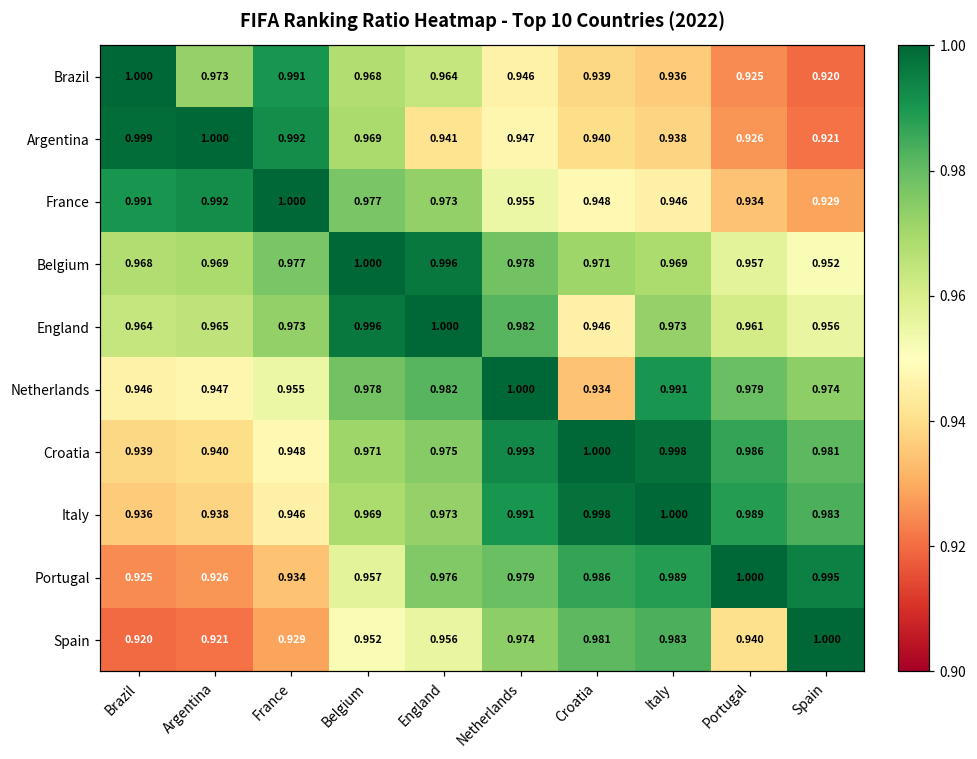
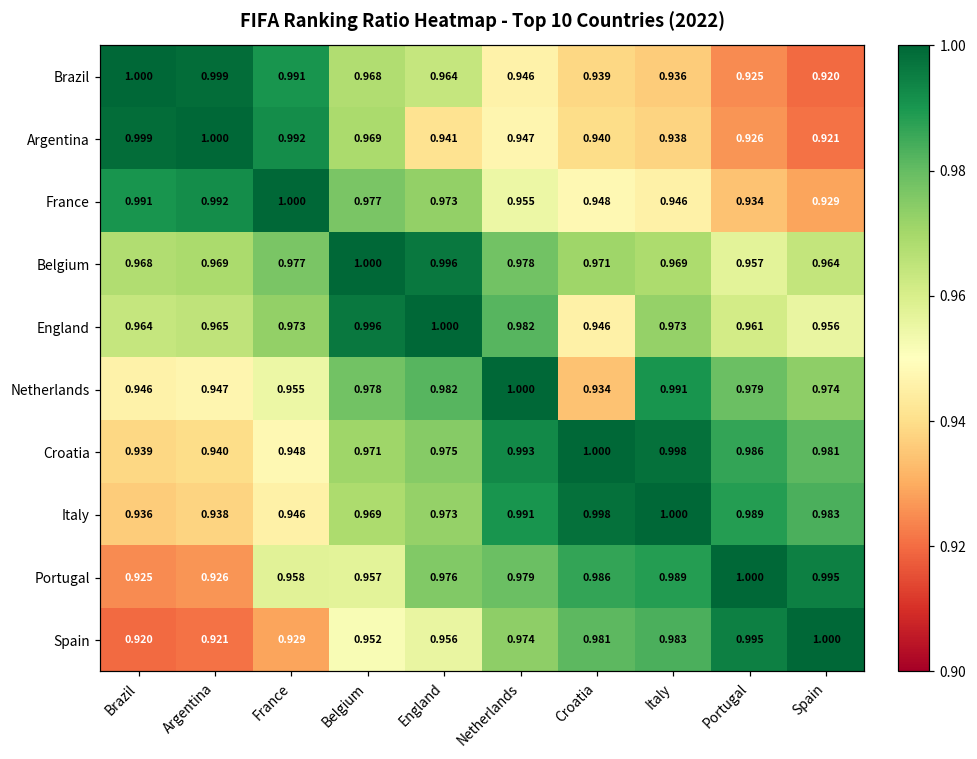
  {
    "Brazil": {
      "Brazil": 1.000,
-     "Argentina": 0.973,
+     "Argentina": 0.999,
      "France": 0.991,
      "Belgium": 0.968,
      "England": 0.964,
      "Netherlands": 0.946,
      "Croatia": 0.939,
      "Italy": 0.936,
      "Portugal": 0.925,
      "Spain": 0.920
    },
    "Argentina": {
      "Brazil": 0.999,
      "Argentina": 1.000,
      "France": 0.992,
      "Belgium": 0.969,
      "England": 0.941,
      "Netherlands": 0.947,
      "Croatia": 0.940,
      "Italy": 0.938,
      "Portugal": 0.926,
      "Spain": 0.921
    },
    "France": {
      "Brazil": 0.991,
      "Argentina": 0.992,
      "France": 1.000,
      "Belgium": 0.977,
      "England": 0.973,
      "Netherlands": 0.955,
      "Croatia": 0.948,
      "Italy": 0.946,
      "Portugal": 0.934,
      "Spain": 0.929
    },
    "Belgium": {
      "Brazil": 0.968,
      "Argentina": 0.969,
      "France": 0.977,
      "Belgium": 1.000,
      "England": 0.996,
      "Netherlands": 0.978,
      "Croatia": 0.971,
      "Italy": 0.969,
      "Portugal": 0.957,
-     "Spain": 0.952
+     "Spain": 0.964
    },
    "England": {
      "Brazil": 0.964,
      "Argentina": 0.965,
      "France": 0.973,
      "Belgium": 0.996,
      "England": 1.000,
      "Netherlands": 0.982,
      "Croatia": 0.946,
      "Italy": 0.973,
      "Portugal": 0.961,
      "Spain": 0.956
    },
    "Netherlands": {
      "Brazil": 0.946,
      "Argentina": 0.947,
      "France": 0.955,
      "Belgium": 0.978,
      "England": 0.982,
      "Netherlands": 1.000,
      "Croatia": 0.934,
      "Italy": 0.991,
      "Portugal": 0.979,
      "Spain": 0.974
    },
    "Croatia": {
      "Brazil": 0.939,
      "Argentina": 0.940,
      "France": 0.948,
      "Belgium": 0.971,
      "England": 0.975,
      "Netherlands": 0.993,
      "Croatia": 1.000,
      "Italy": 0.998,
      "Portugal": 0.986,
      "Spain": 0.981
    },
    "Italy": {
      "Brazil": 0.936,
      "Argentina": 0.938,
      "France": 0.946,
      "Belgium": 0.969,
      "England": 0.973,
      "Netherlands": 0.991,
      "Croatia": 0.998,
      "Italy": 1.000,
      "Portugal": 0.989,
      "Spain": 0.983
    },
    "Portugal": {
      "Brazil": 0.925,
      "Argentina": 0.926,
-     "France": 0.934,
+     "France": 0.958,
      "Belgium": 0.957,
      "England": 0.976,
      "Netherlands": 0.979,
      "Croatia": 0.986,
      "Italy": 0.989,
      "Portugal": 1.000,
      "Spain": 0.995
    },
    "Spain": {
      "Brazil": 0.920,
      "Argentina": 0.921,
      "France": 0.929,
      "Belgium": 0.952,
      "England": 0.956,
      "Netherlands": 0.974,
      "Croatia": 0.981,
      "Italy": 0.983,
-     "Portugal": 0.940,
+     "Portugal": 0.995,
      "Spain": 1.000
    }
  }
